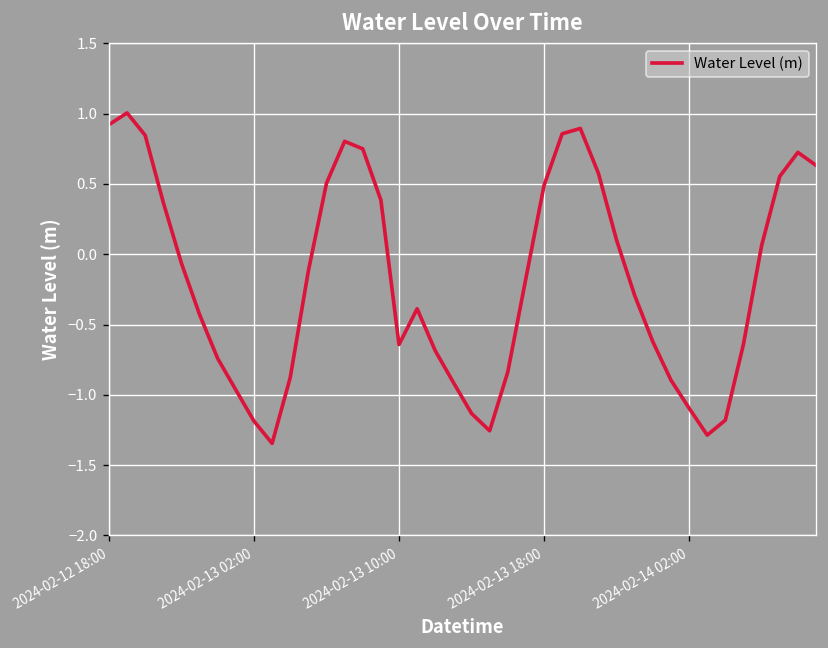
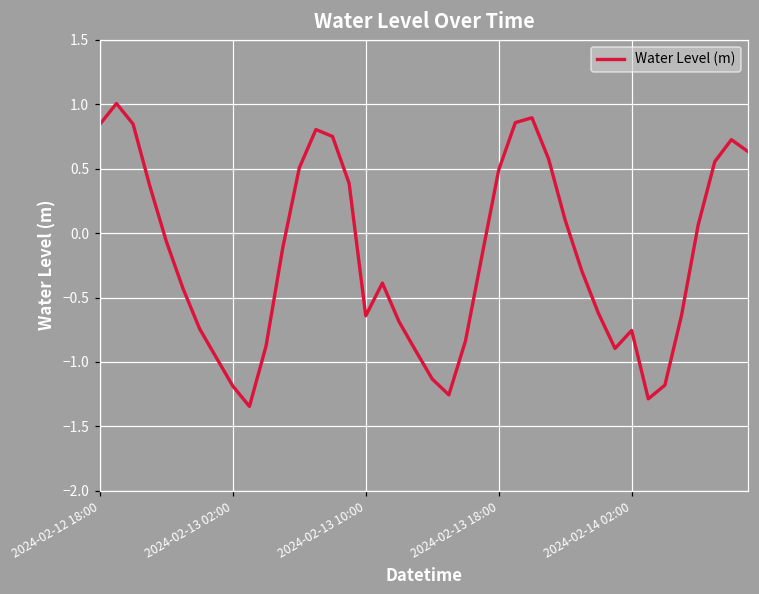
  {
-   "2024-02-12 18:00": 0.92,
+   "2024-02-12 18:00": 0.84,
    "2024-02-13 02:00": -1.19,
    "2024-02-13 10:00": -0.64,
    "2024-02-13 18:00": 0.49,
-   "2024-02-14 02:00": -1.09
+   "2024-02-14 02:00": -0.76
  }
